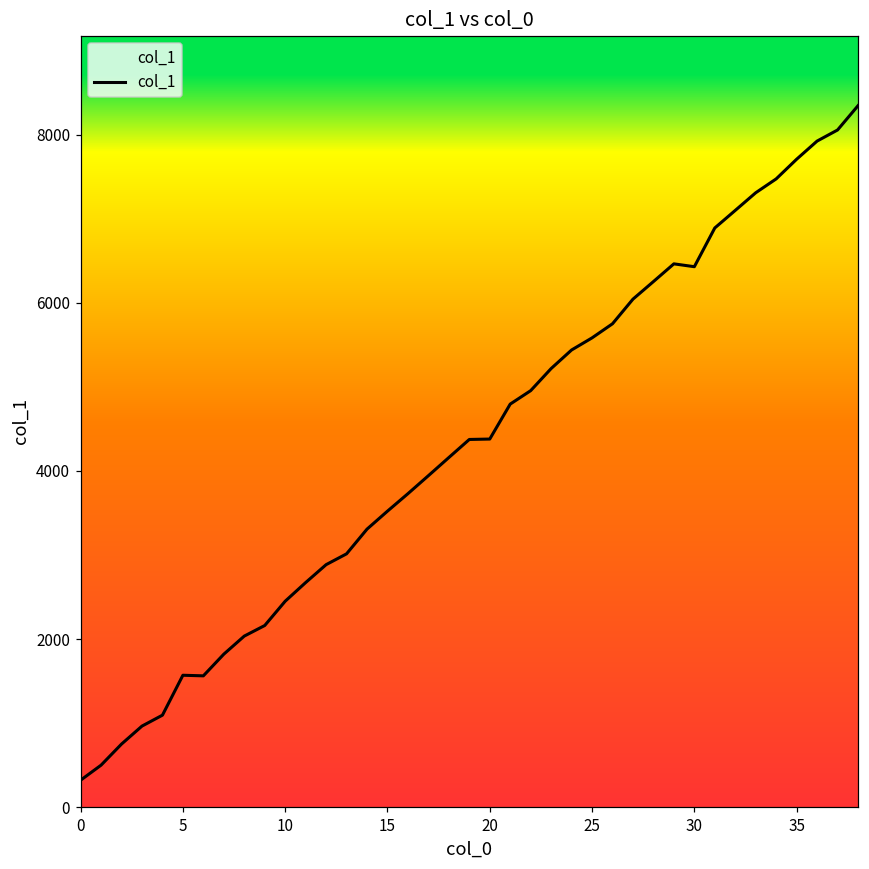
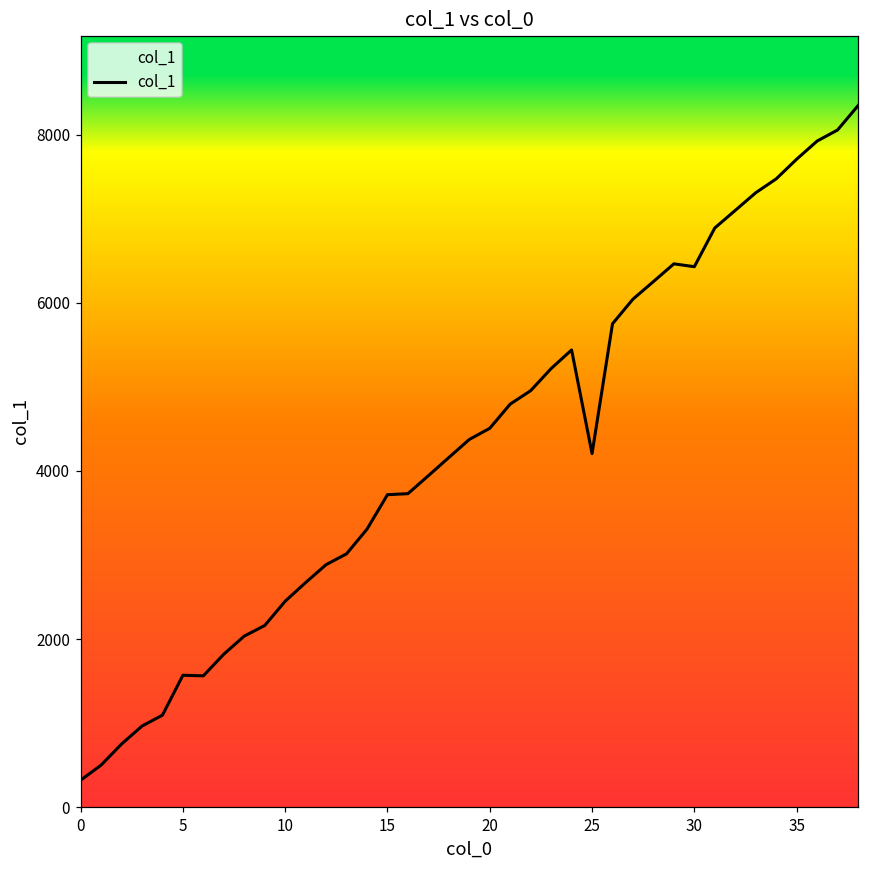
  {
    "0": 300,
    "5": 1600,
    "10": 2500,
-   "15": 3500,
-   "20": 4400,
-   "25": 5600,
+   "15": 3700,
+   "20": 4500,
+   "25": 4200,
    "30": 6400,
    "35": 7700
  }
